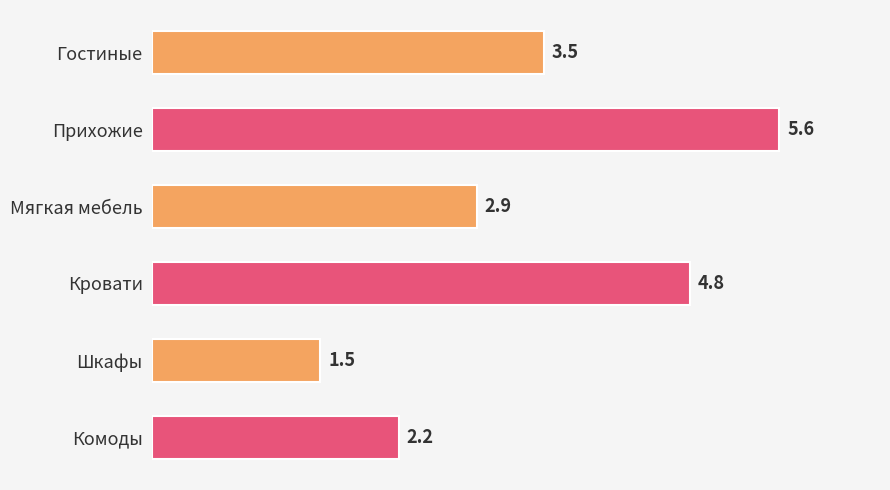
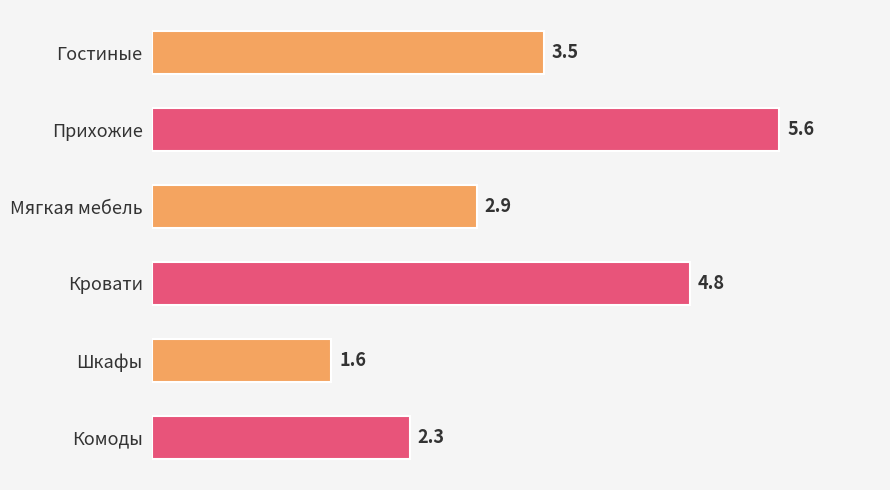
  {
    "Гостиные": 3.5,
    "Прихожие": 5.6,
    "Мягкая мебель": 2.9,
    "Кровати": 4.8,
-   "Шкафы": 1.5,
-   "Комоды": 2.2
+   "Шкафы": 1.6,
+   "Комоды": 2.3
  }
